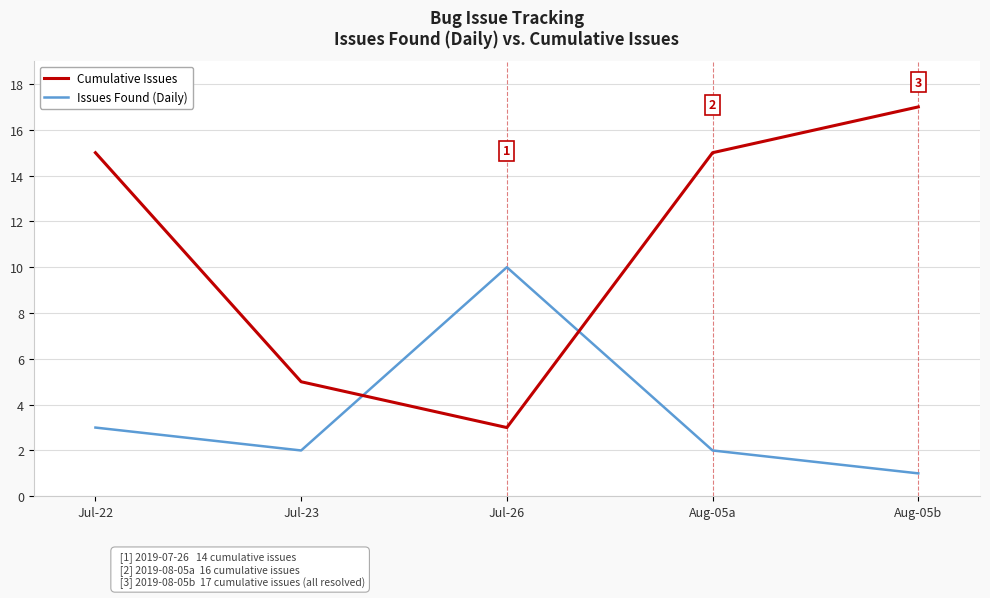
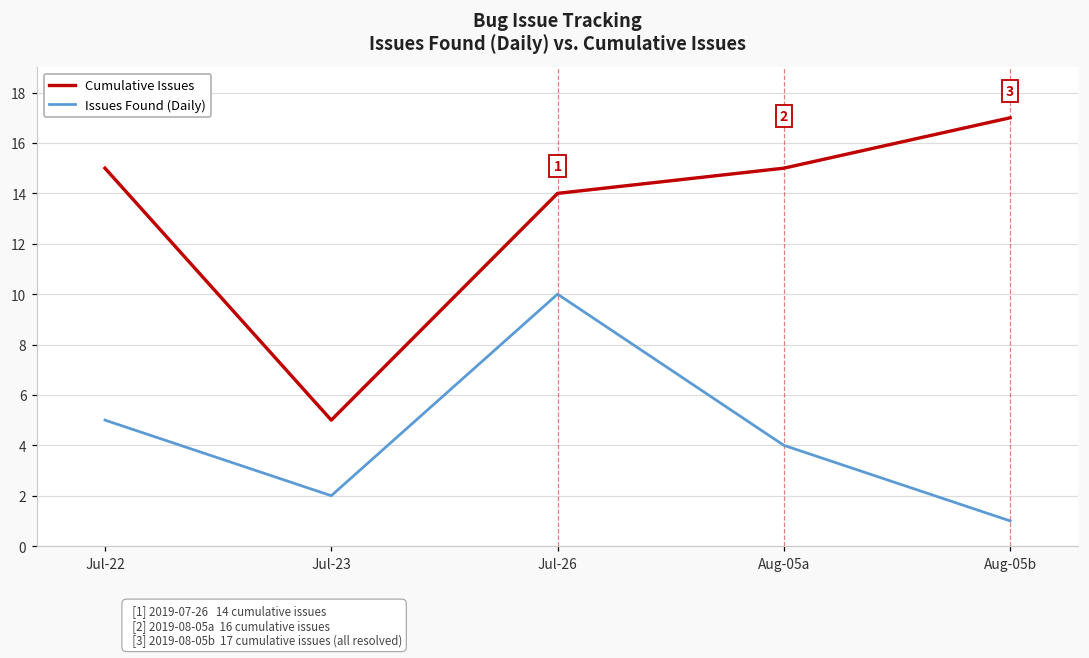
  {
    "Issues Found (Daily)": {
-     "Jul-22": 3,
+     "Jul-22": 5,
      "Jul-23": 2,
      "Jul-26": 10,
-     "Aug-05a": 2,
+     "Aug-05a": 4,
      "Aug-05b": 1
    },
    "Cumulative Issues": {
      "Jul-22": 15,
      "Jul-23": 5,
-     "Jul-26": 3,
+     "Jul-26": 14,
      "Aug-05a": 15
    }
  }
